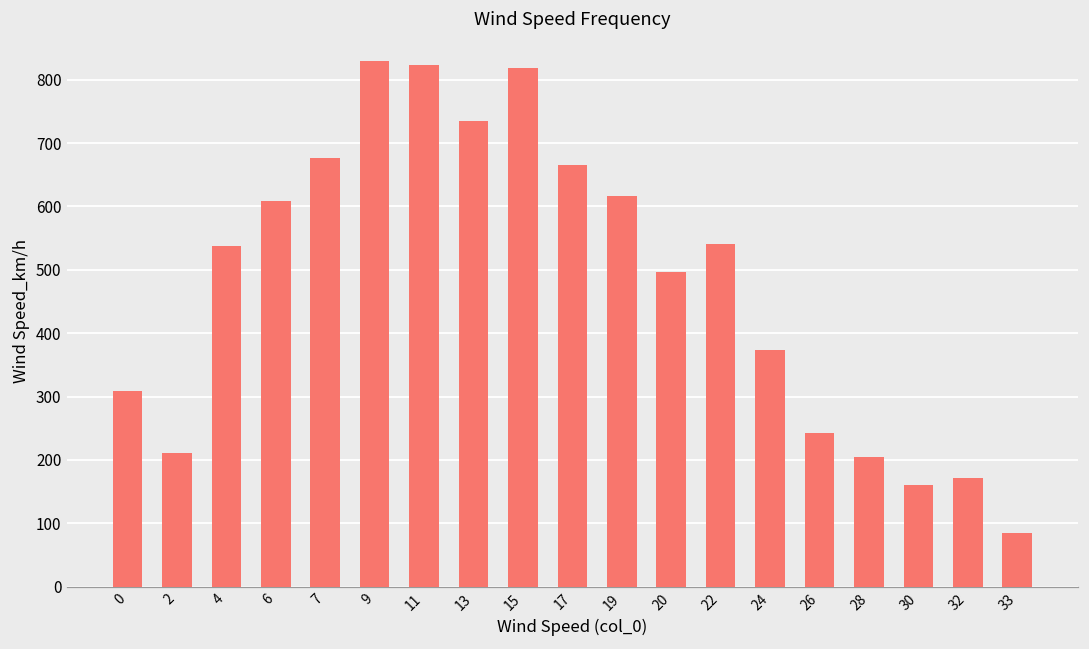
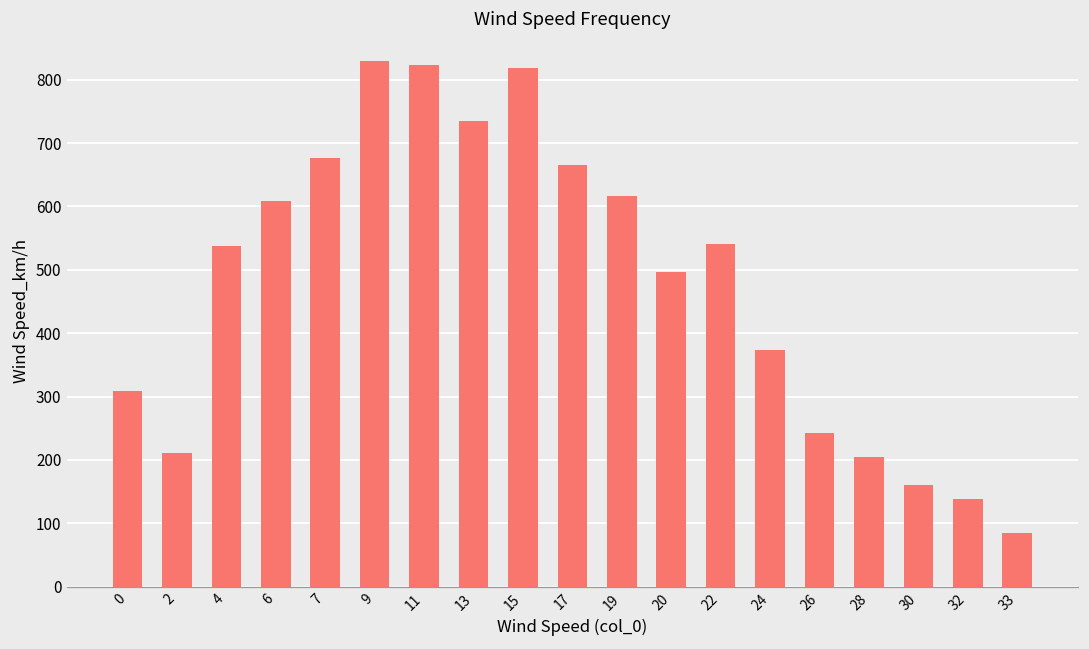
  {
    "0": 310,
    "2": 210,
    "4": 540,
    "6": 610,
    "7": 680,
    "9": 830,
    "11": 820,
    "13": 740,
    "15": 820,
    "17": 670,
    "19": 620,
    "20": 500,
    "22": 540,
    "24": 370,
    "26": 240,
    "28": 210,
    "30": 160,
-   "32": 170,
+   "32": 140,
    "33": 90
  }
